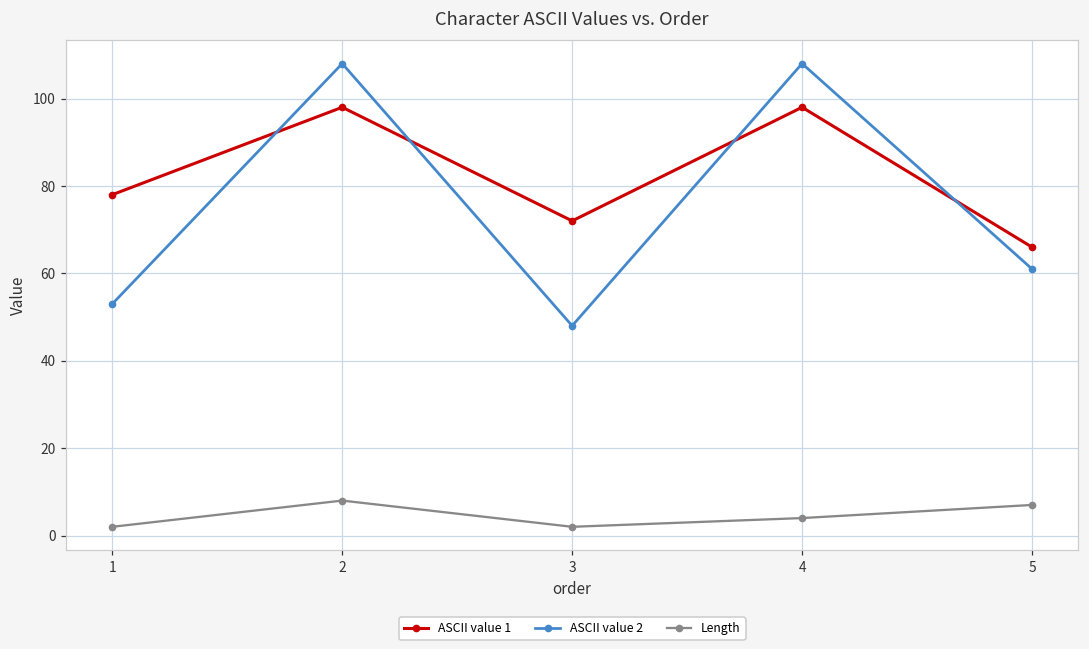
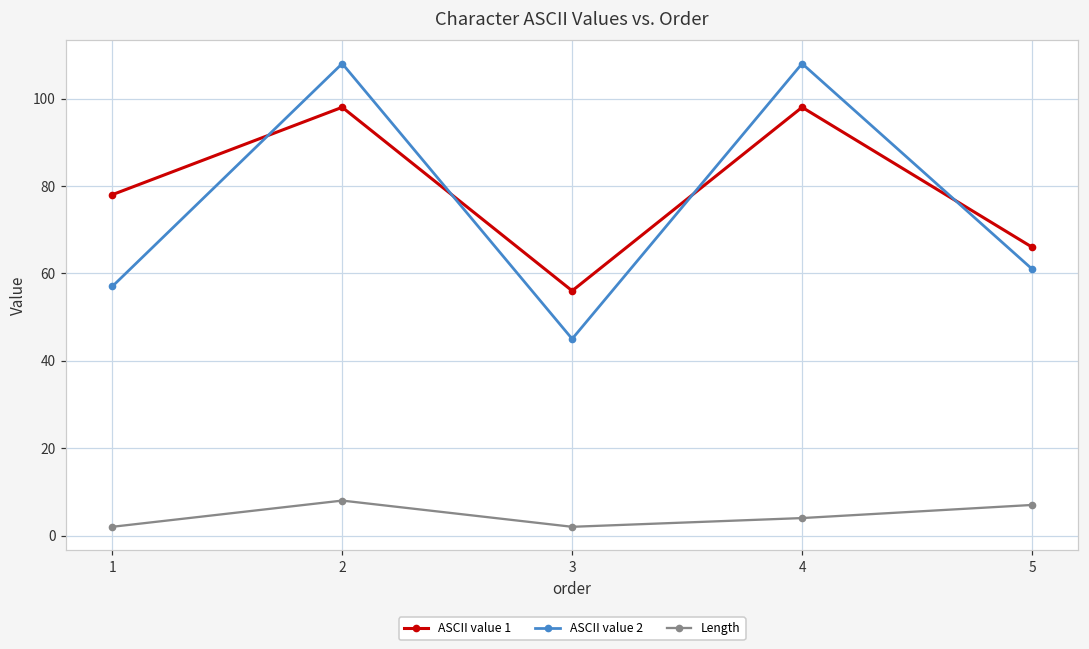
  {
    "ASCII value 1": {
      "1": 78,
      "2": 98,
-     "3": 72,
+     "3": 56,
      "4": 98,
      "5": 66
    },
    "ASCII value 2": {
-     "1": 53,
+     "1": 57,
      "2": 108,
-     "3": 48,
+     "3": 45,
      "4": 108,
      "5": 61
    },
    "Length": {
      "1": 2,
      "2": 8,
      "3": 2,
      "4": 4,
      "5": 7
    }
  }
